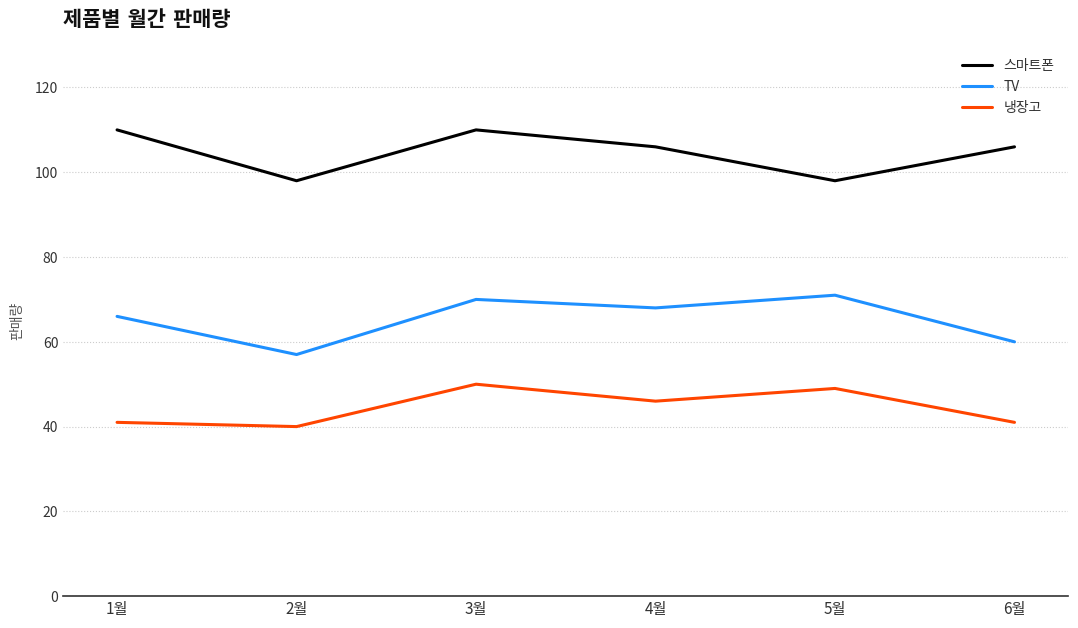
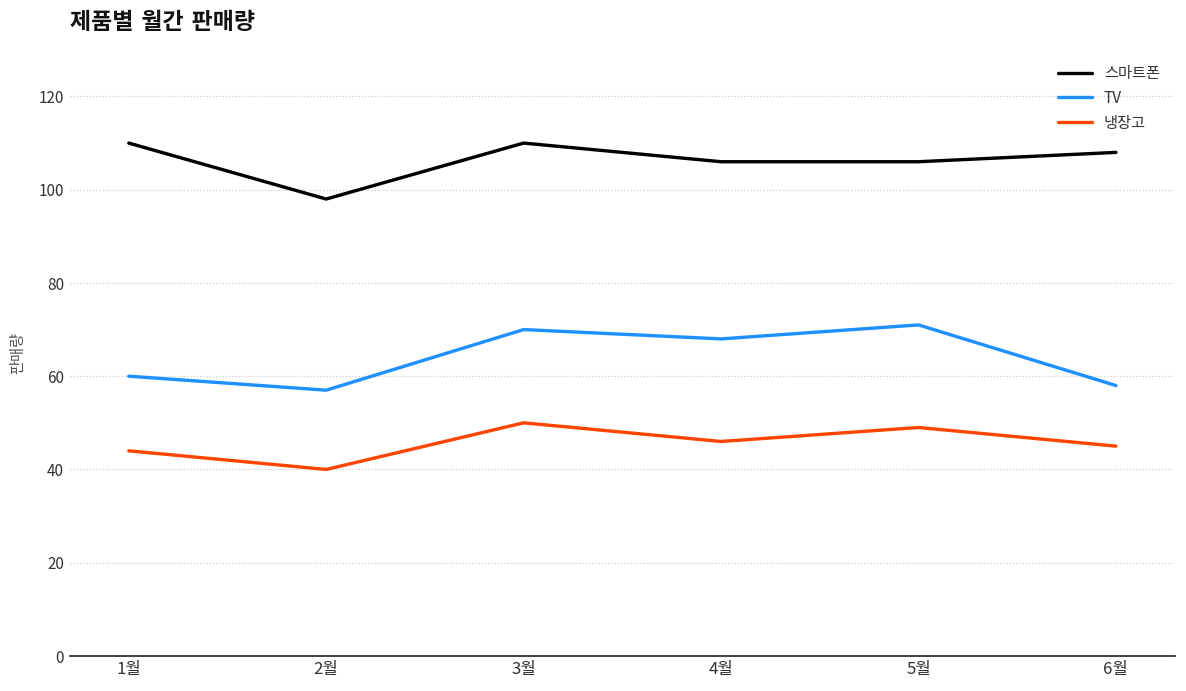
  {
    "스마트폰": {
      "1월": 110,
      "2월": 98,
      "3월": 110,
      "4월": 106,
-     "5월": 98,
-     "6월": 106
+     "5월": 106,
+     "6월": 108
    },
    "TV": {
-     "1월": 66,
+     "1월": 60,
      "2월": 57,
      "3월": 70,
      "4월": 68,
      "5월": 71,
-     "6월": 60
+     "6월": 58
    },
    "냉장고": {
-     "1월": 41,
+     "1월": 44,
      "2월": 40,
      "3월": 50,
      "4월": 46,
      "5월": 49,
-     "6월": 41
+     "6월": 45
    }
  }
